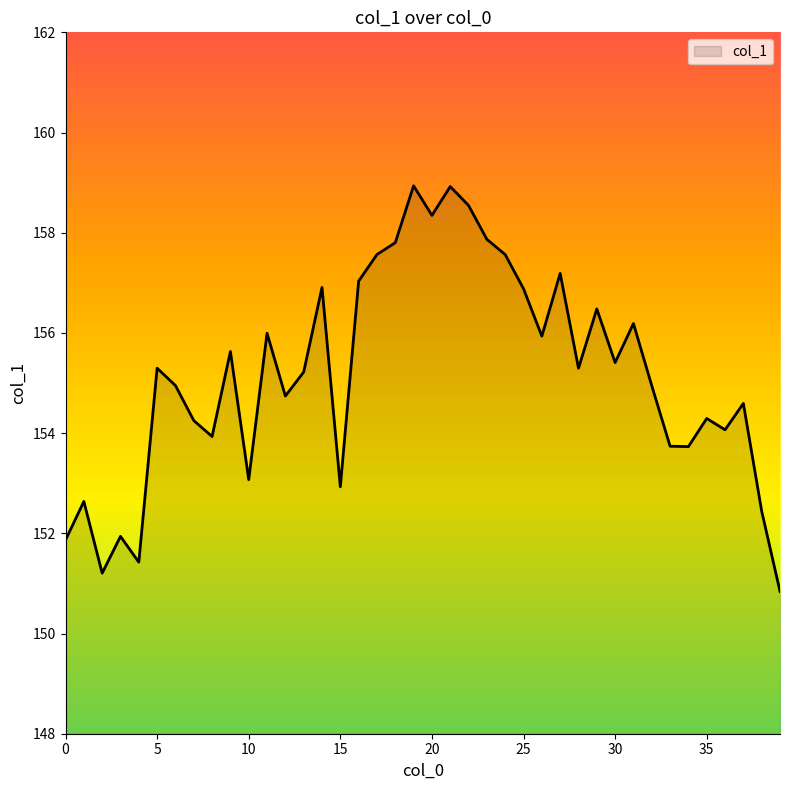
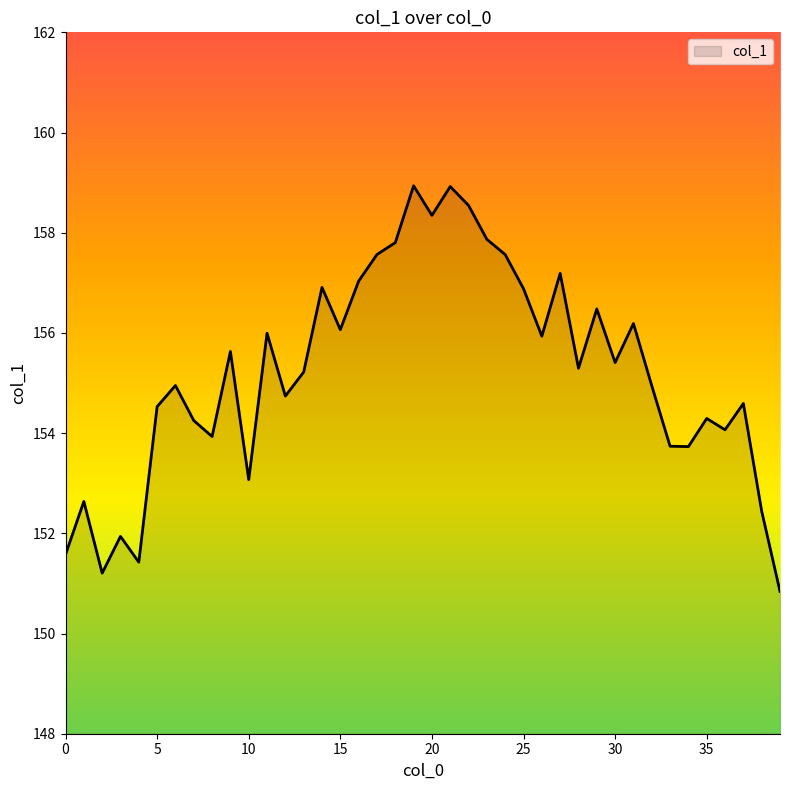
  {
-   "0": 151.9,
-   "5": 155.3,
+   "0": 151.6,
+   "5": 154.5,
    "10": 153.1,
-   "15": 152.9,
+   "15": 156.1,
    "20": 158.3,
    "25": 156.9,
    "30": 155.4,
    "35": 154.3
  }
